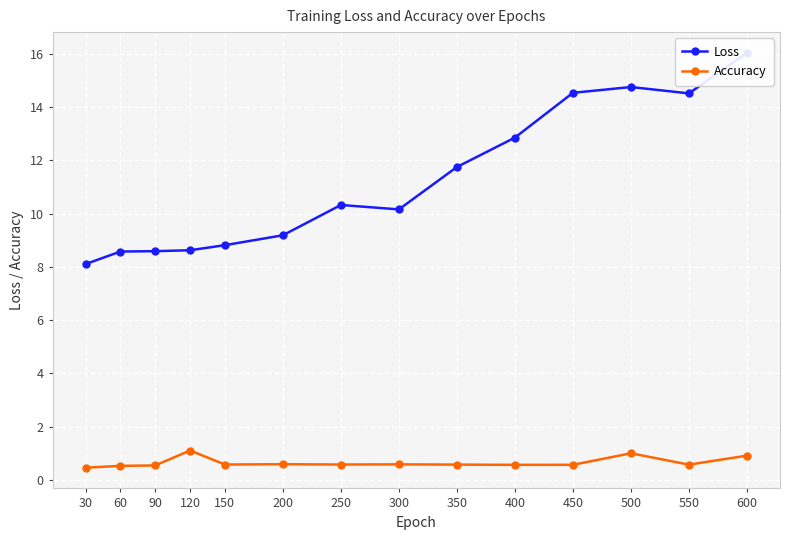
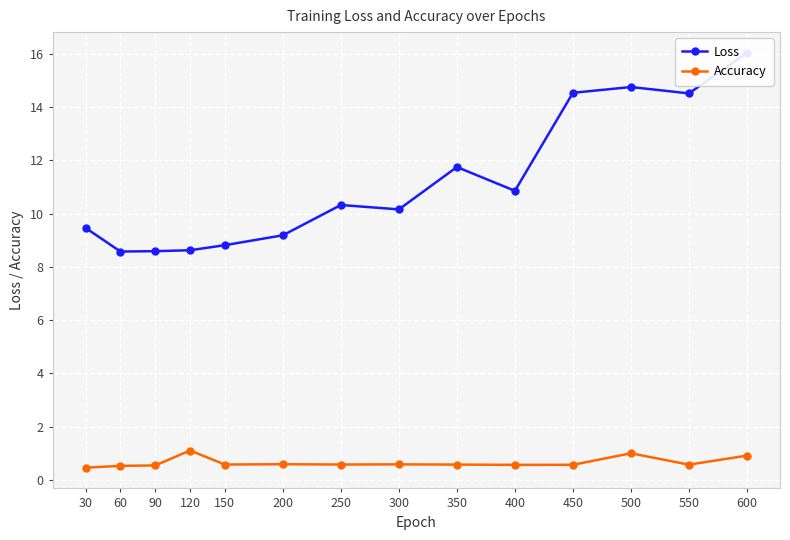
  {
    "Loss": {
-     "30": 8.1,
+     "30": 9.5,
      "60": 8.6,
      "90": 8.6,
      "120": 8.6,
      "150": 8.8,
      "200": 9.2,
      "250": 10.3,
      "300": 10.2,
      "350": 11.7,
-     "400": 12.8,
+     "400": 10.9,
      "450": 14.5,
      "500": 14.7,
      "550": 14.5
    },
    "Accuracy": {
      "30": 0.5,
      "60": 0.5,
      "90": 0.5,
      "120": 1.1,
      "150": 0.6,
      "200": 0.6,
      "250": 0.6,
      "300": 0.6,
      "350": 0.6,
      "400": 0.6,
      "450": 0.6,
      "500": 1.0,
      "550": 0.6,
      "600": 0.9
    }
  }
